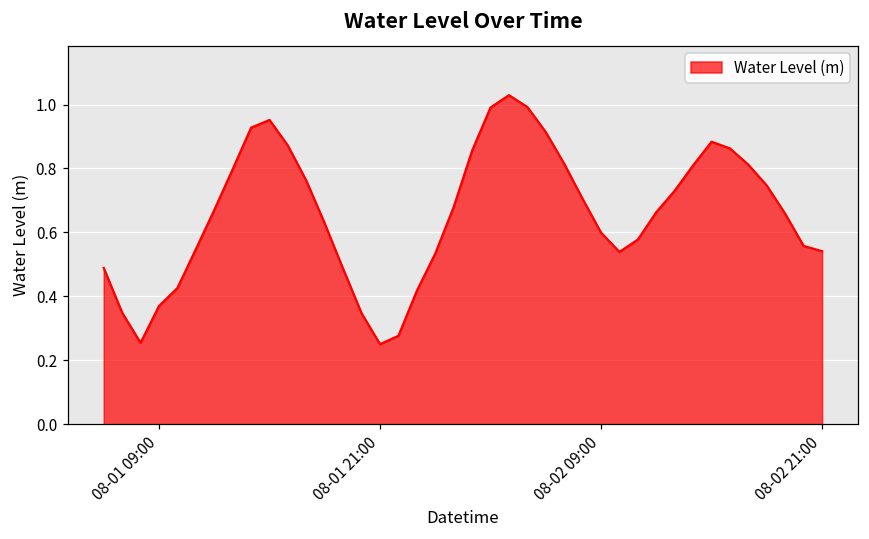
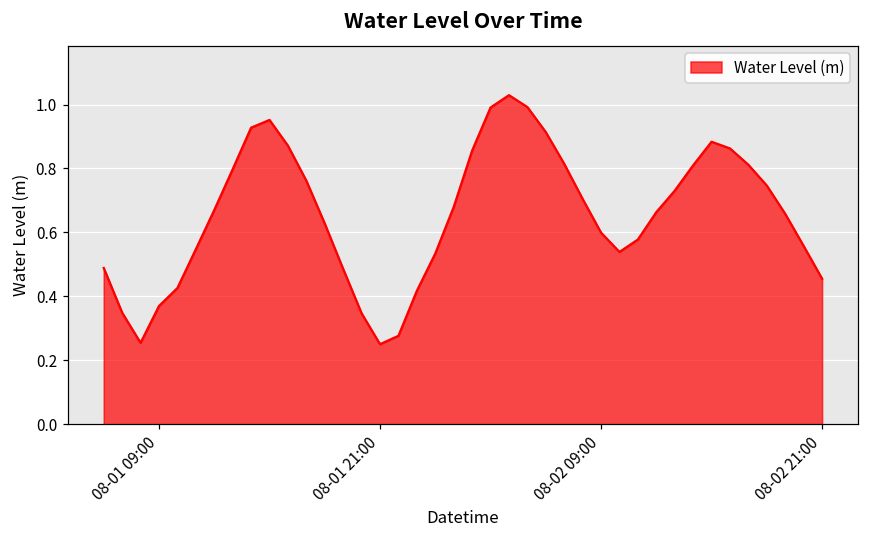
  {
    "08-01 09:00": 0.37,
    "08-01 21:00": 0.25,
    "08-02 09:00": 0.60,
-   "08-02 21:00": 0.54
+   "08-02 21:00": 0.46
  }
